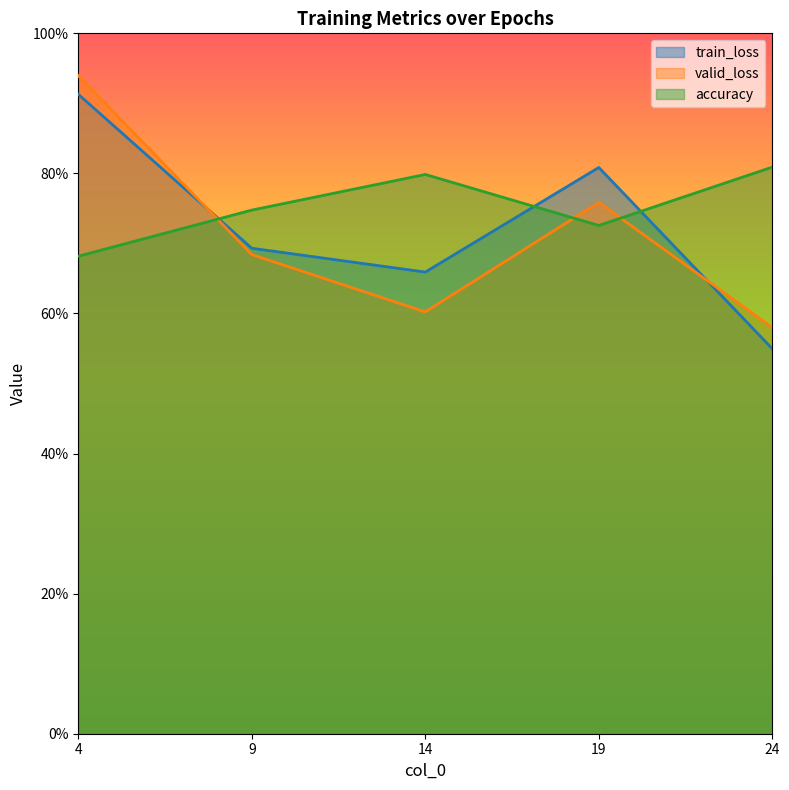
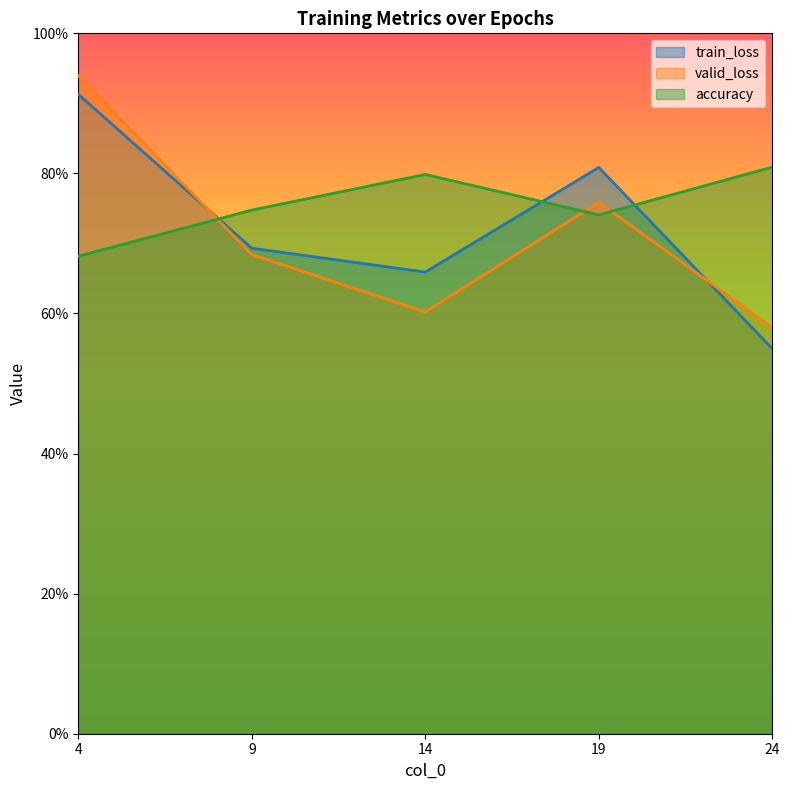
  {
    "train_loss": {
      "4": "91%",
      "9": "69%",
      "14": "66%",
      "19": "81%",
      "24": "55%"
    },
    "valid_loss": {
      "4": "94%",
      "9": "68%",
      "14": "60%",
      "19": "76%",
      "24": "58%"
    },
    "accuracy": {
      "4": "68%",
      "9": "75%",
      "14": "80%",
-     "19": "73%",
+     "19": "74%",
      "24": "81%"
    }
  }
